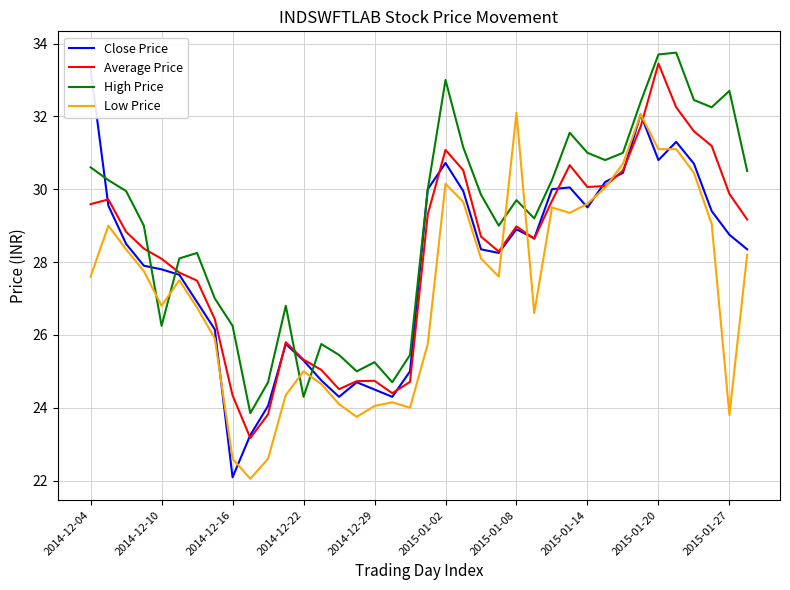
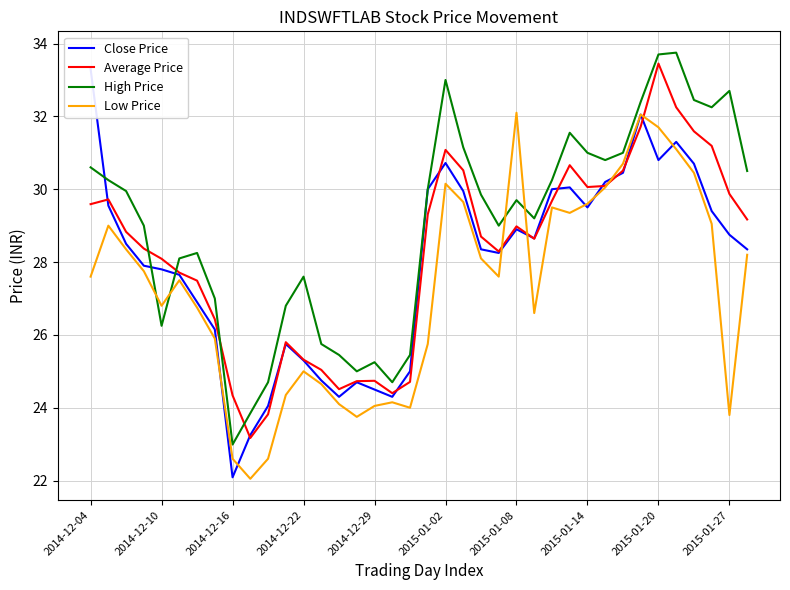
  {
    "Close Price": {
      "2014-12-10": 27.8,
      "2014-12-16": 22.1,
      "2014-12-29": 24.5,
      "2015-01-02": 30.7,
      "2015-01-08": 28.9,
      "2015-01-14": 29.5,
      "2015-01-20": 30.8,
      "2015-01-27": 28.8
    },
    "Average Price": {
      "2014-12-04": 29.6,
      "2014-12-10": 28.1,
      "2014-12-16": 24.3,
      "2014-12-29": 24.7,
      "2015-01-02": 31.1,
      "2015-01-08": 29.0,
      "2015-01-14": 30.1,
      "2015-01-20": 33.5,
      "2015-01-27": 29.9
    },
    "High Price": {
      "2014-12-04": 30.6,
      "2014-12-10": 26.3,
-     "2014-12-16": 26.3,
-     "2014-12-22": 24.3,
+     "2014-12-16": 23.0,
+     "2014-12-22": 27.6,
      "2014-12-29": 25.3,
      "2015-01-02": 33.0,
      "2015-01-08": 29.7,
      "2015-01-14": 31.0,
      "2015-01-20": 33.7,
      "2015-01-27": 32.7
    },
    "Low Price": {
      "2014-12-04": 27.6,
      "2014-12-10": 26.8,
      "2014-12-16": 22.6,
      "2014-12-22": 25.0,
      "2014-12-29": 24.1,
      "2015-01-02": 30.2,
      "2015-01-08": 32.1,
      "2015-01-14": 29.6,
-     "2015-01-20": 31.1,
+     "2015-01-20": 31.7,
      "2015-01-27": 23.8
    }
  }
